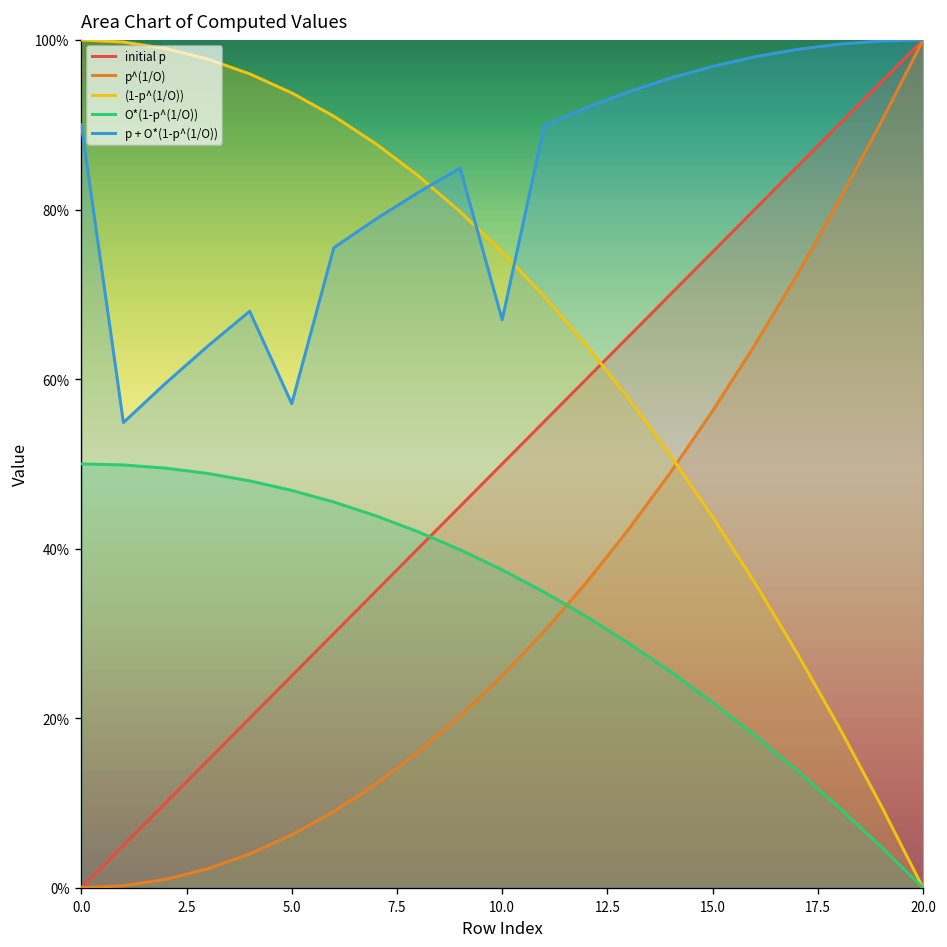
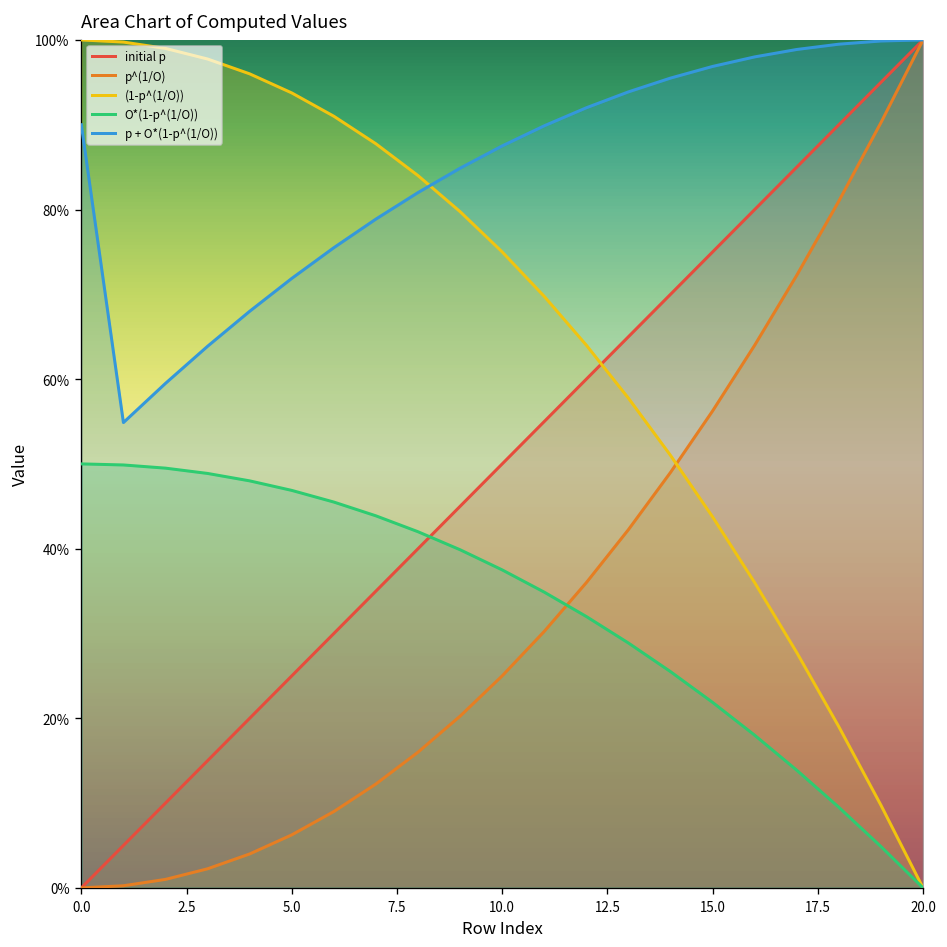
  {
    "(1-p^(1/O))": {
      "0.0": "100%",
      "5.0": "94%",
      "10.0": "75%",
      "15.0": "44%"
    },
    "O*(1-p^(1/O))": {
      "0.0": "50%",
      "5.0": "47%",
      "10.0": "38%",
      "15.0": "22%"
    },
    "p + O*(1-p^(1/O))": {
      "0.0": "90%",
-     "5.0": "57%",
-     "10.0": "67%",
+     "5.0": "72%",
+     "10.0": "88%",
      "15.0": "97%"
    }
  }
